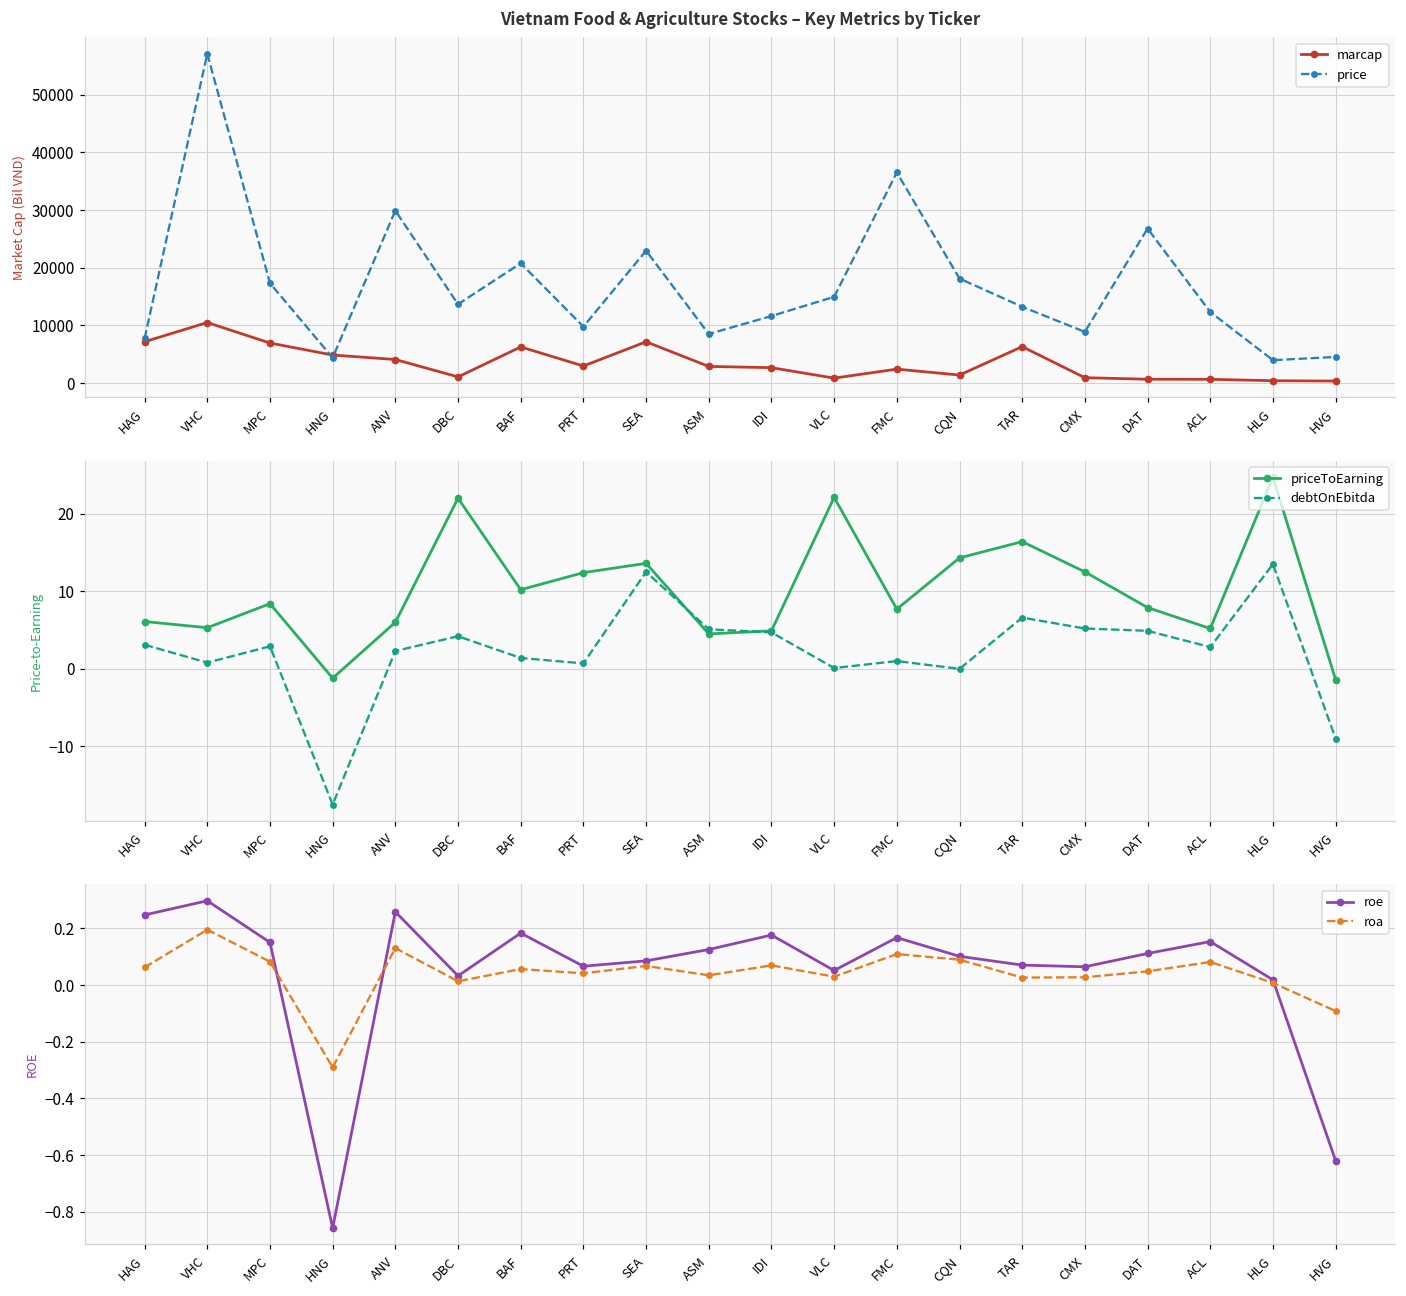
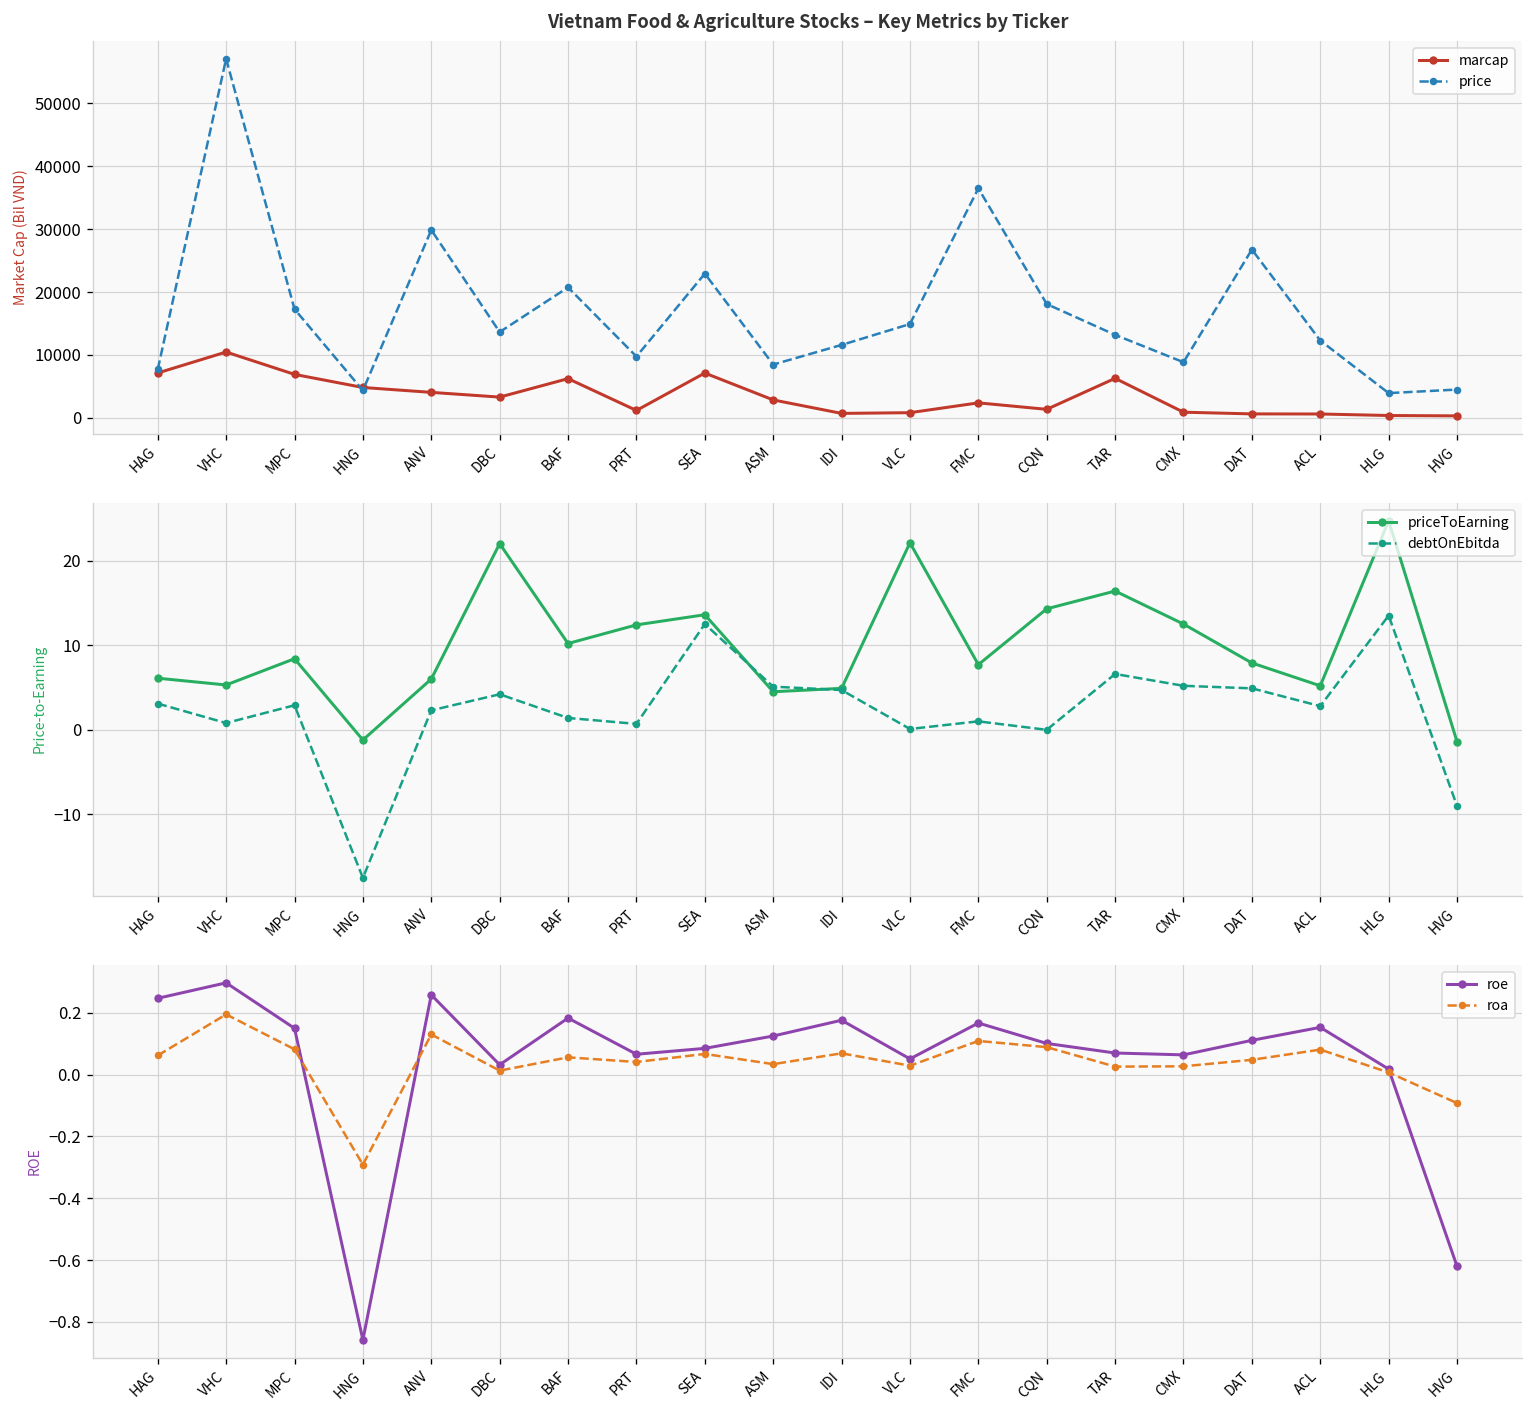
  {
    "Vietnam Food & Agriculture Stocks – Key Metrics by Ticker": {
      "marcap": {
        "HAG": 7000,
        "VHC": 10000,
        "MPC": 7000,
        "ANV": 4000,
-       "DBC": 1000,
+       "DBC": 3000,
        "BAF": 6000,
-       "PRT": 3000,
+       "PRT": 1000,
        "SEA": 7000,
        "ASM": 3000,
-       "IDI": 3000,
+       "IDI": 1000,
        "VLC": 1000,
        "FMC": 2000,
        "CQN": 1000,
        "TAR": 6000,
        "CMX": 1000,
        "DAT": 1000,
        "ACL": 1000,
        "HLG": 0,
        "HVG": 0
      },
      "price": {
        "HAG": 8000,
        "VHC": 57000,
        "MPC": 17000,
        "ANV": 30000,
        "DBC": 14000,
        "BAF": 21000,
        "PRT": 10000,
        "SEA": 23000,
        "ASM": 8000,
        "IDI": 12000,
        "VLC": 15000,
        "FMC": 37000,
        "CQN": 18000,
        "TAR": 13000,
        "CMX": 9000,
        "DAT": 27000,
        "ACL": 12000,
        "HLG": 4000,
        "HVG": 5000
      }
    }
  }
